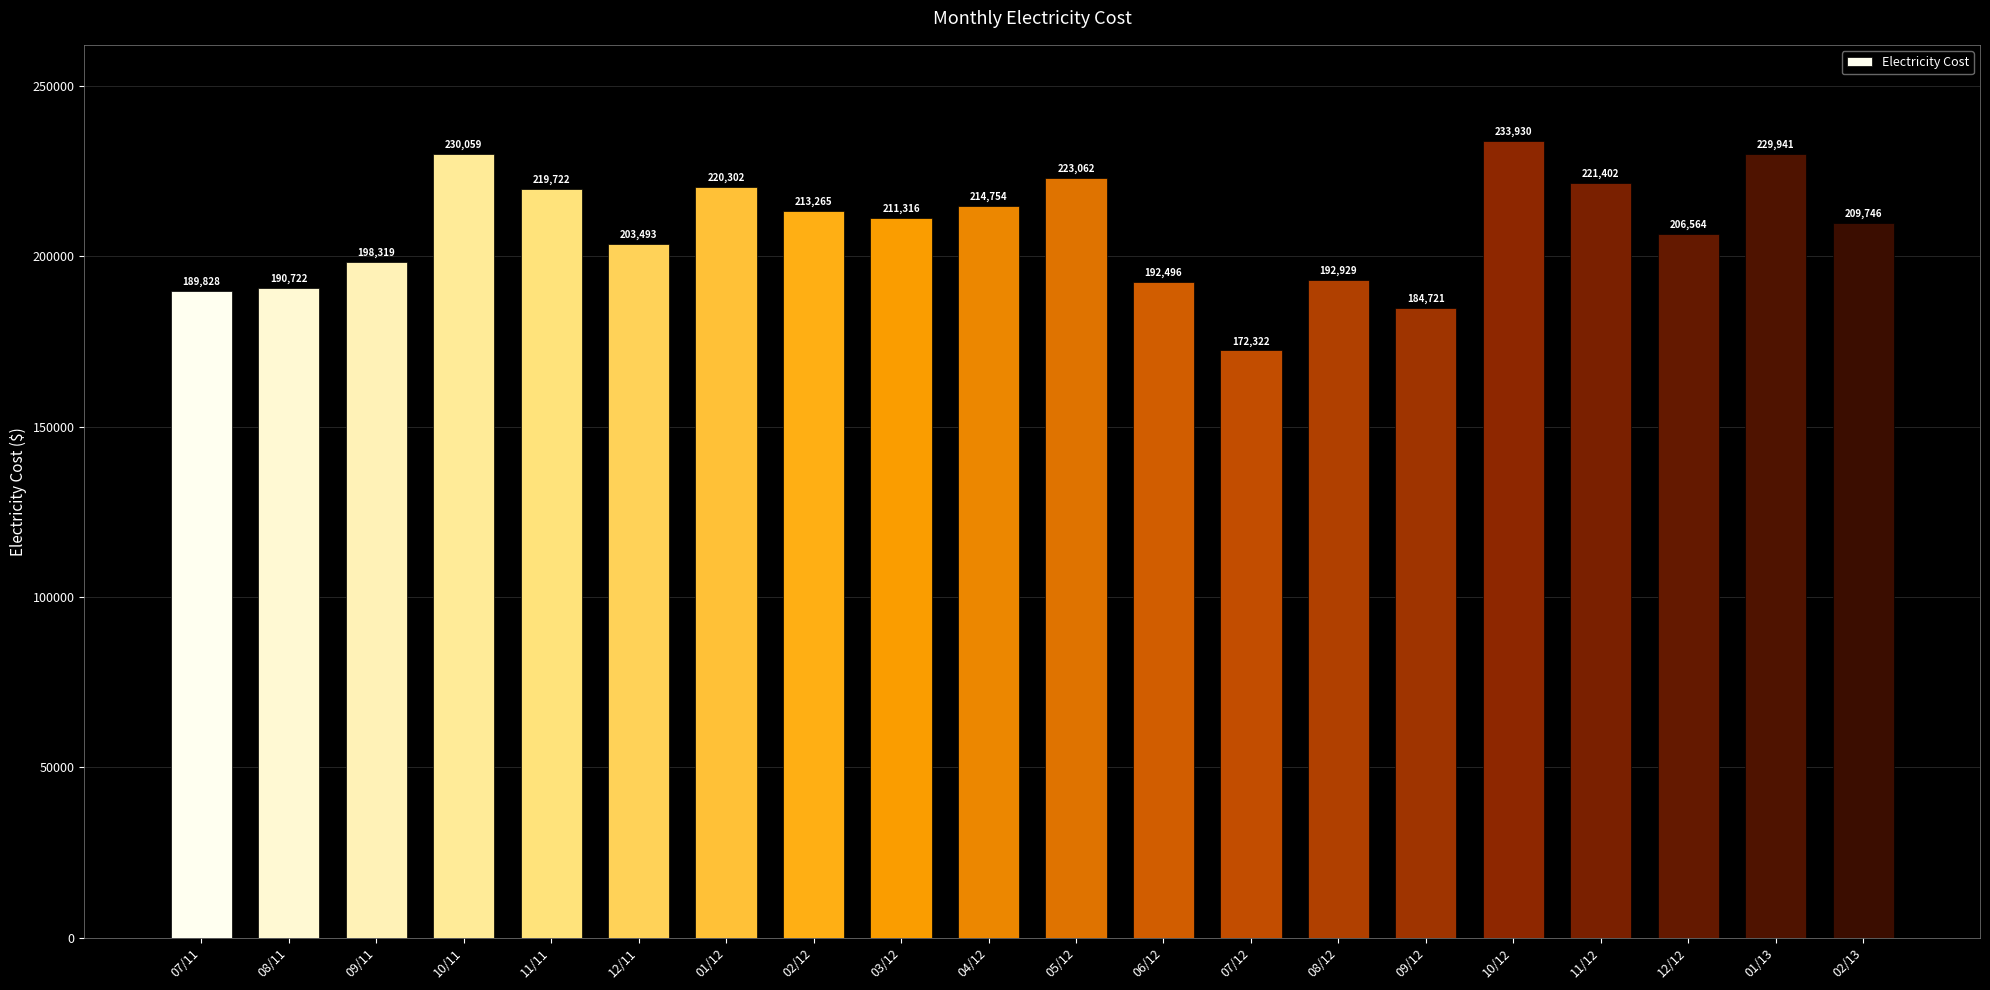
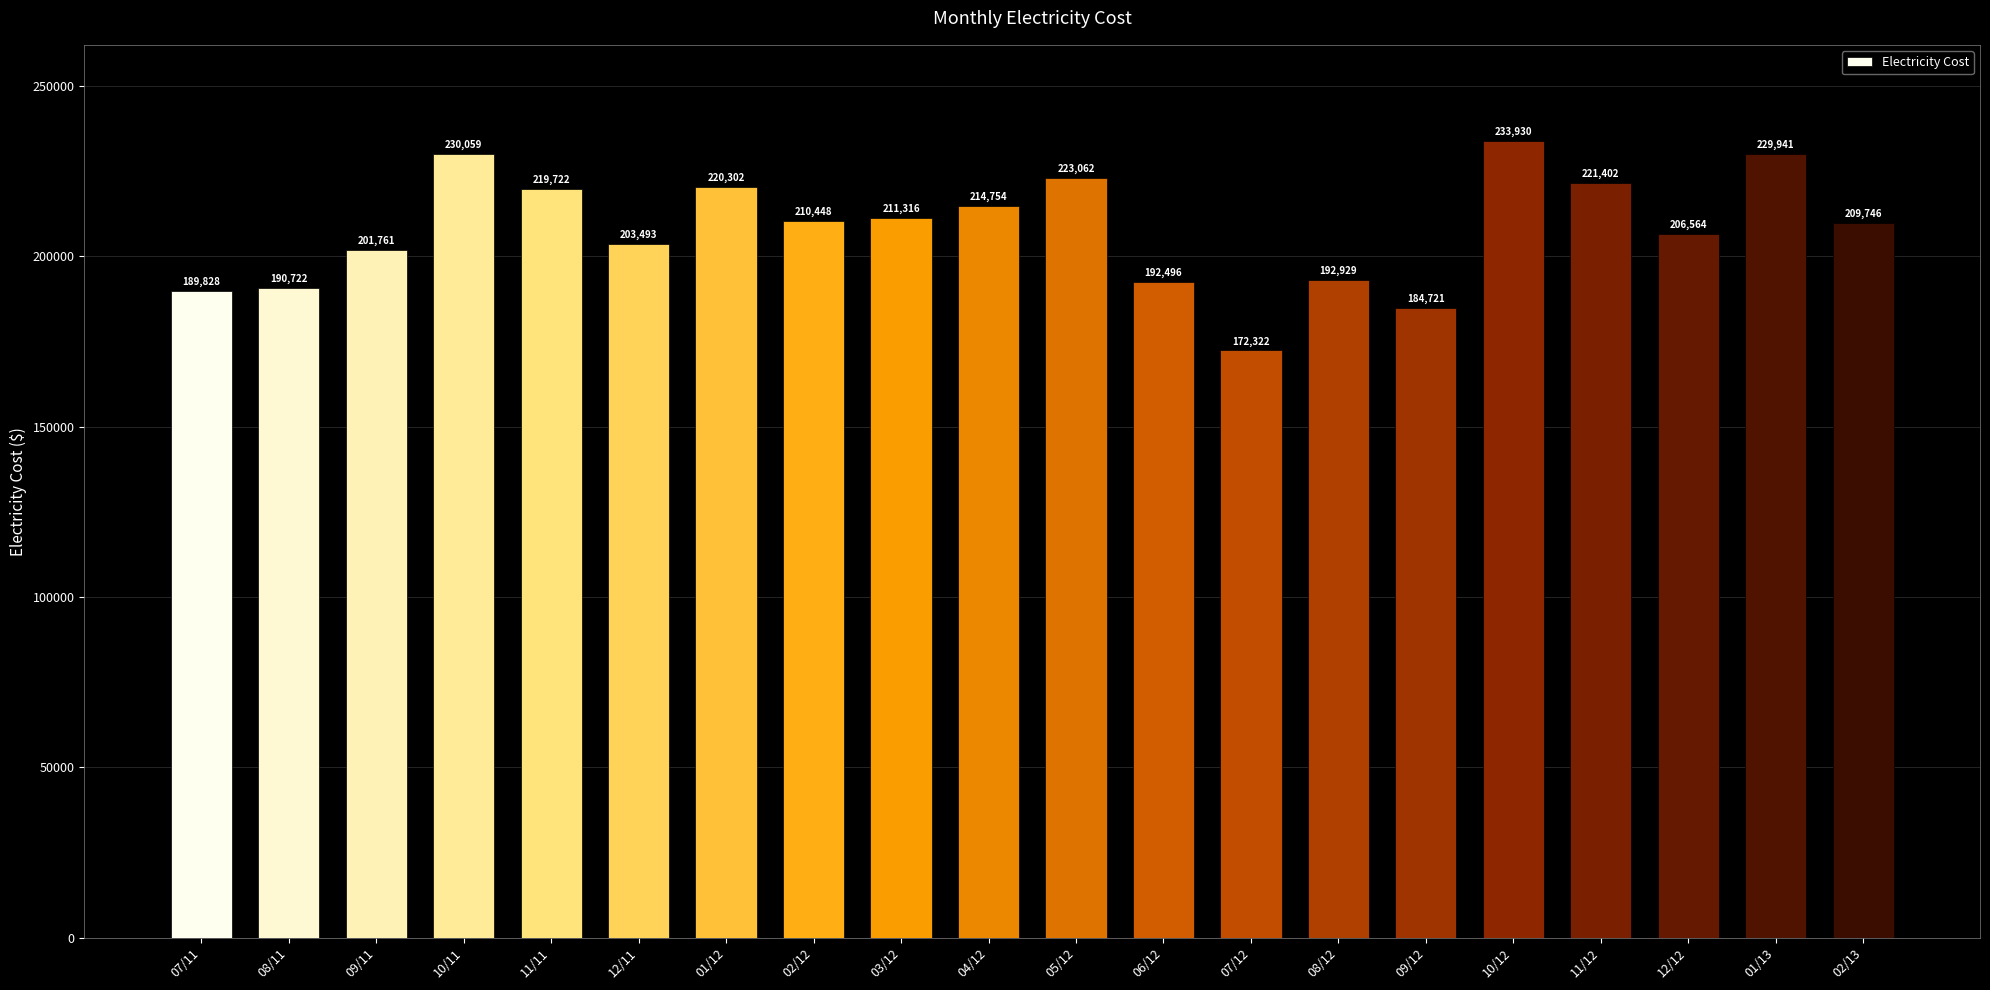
  {
    "07/11": "189,828",
    "08/11": "190,722",
-   "09/11": "198,319",
+   "09/11": "201,761",
    "10/11": "230,059",
    "11/11": "219,722",
    "12/11": "203,493",
    "01/12": "220,302",
-   "02/12": "213,265",
+   "02/12": "210,448",
    "03/12": "211,316",
    "04/12": "214,754",
    "05/12": "223,062",
    "06/12": "192,496",
    "07/12": "172,322",
    "08/12": "192,929",
    "09/12": "184,721",
    "10/12": "233,930",
    "11/12": "221,402",
    "12/12": "206,564",
    "01/13": "229,941",
    "02/13": "209,746"
  }
